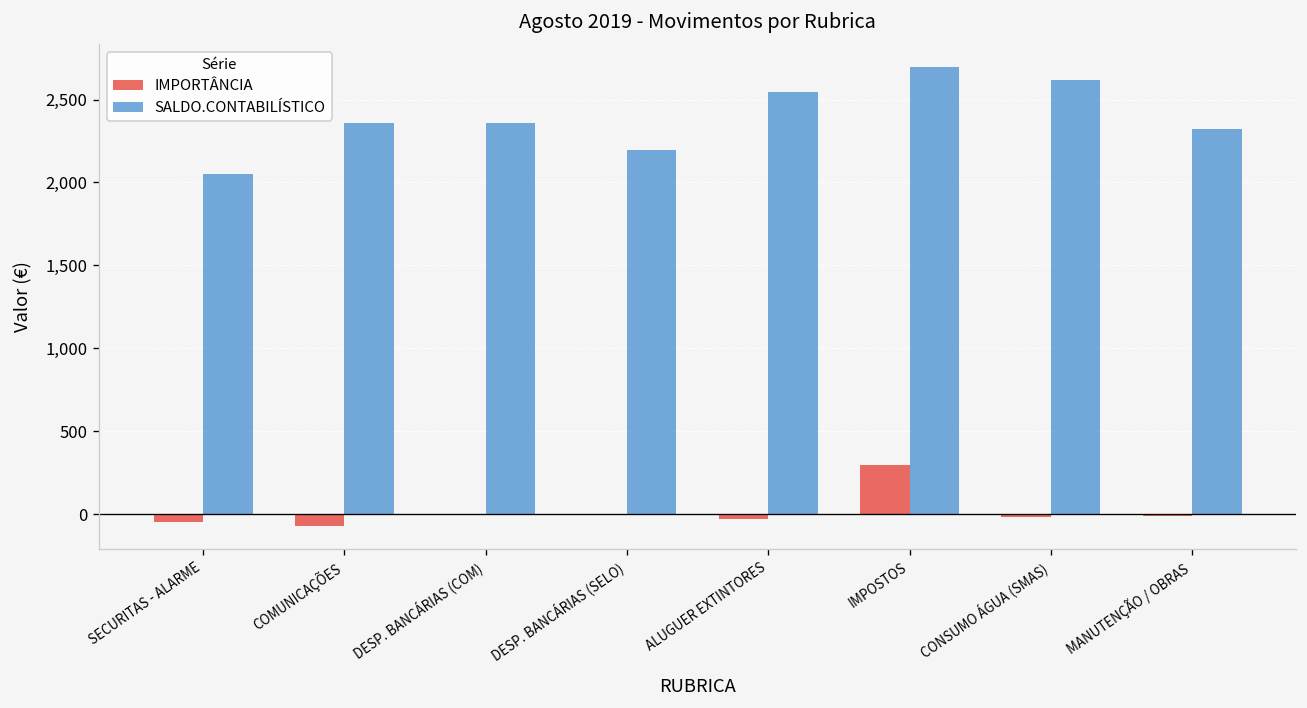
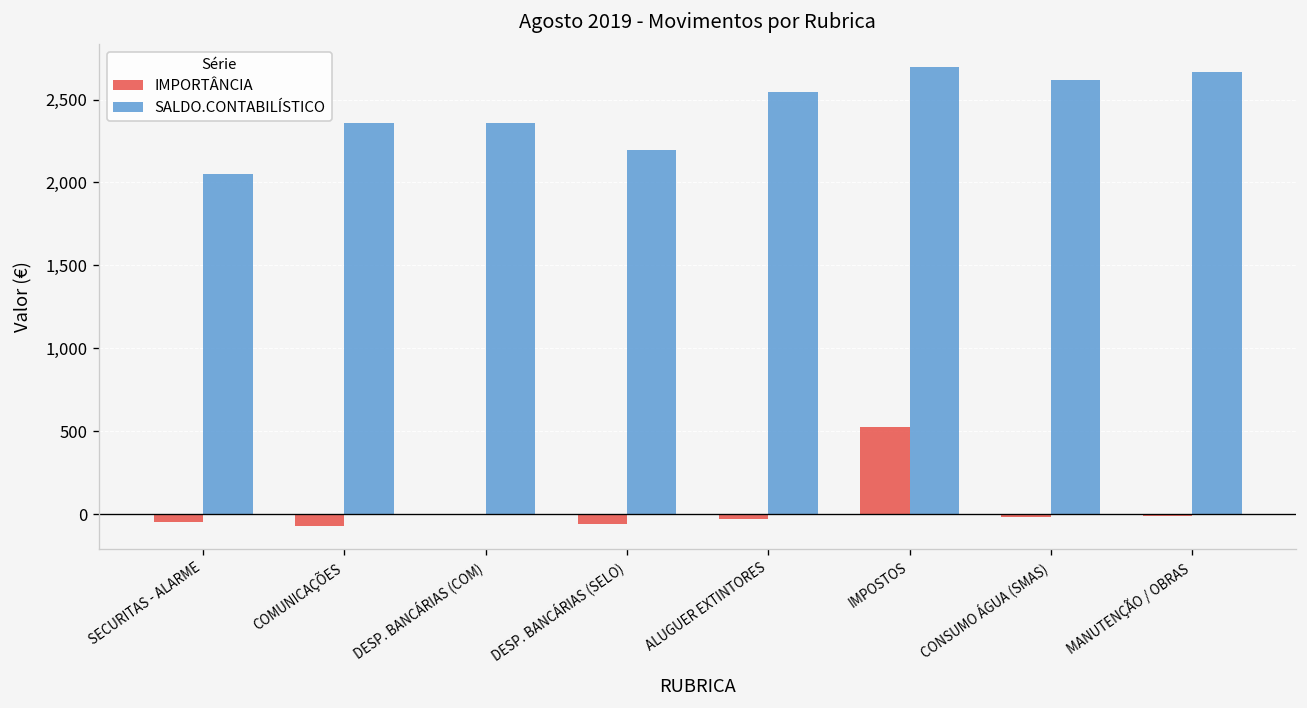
  {
    "IMPORTÂNCIA": {
      "SECURITAS - ALARME": "-50",
      "COMUNICAÇÕES": "-70",
-     "DESP. BANCÁRIAS (SELO)": "0",
+     "DESP. BANCÁRIAS (SELO)": "-60",
      "ALUGUER EXTINTORES": "-30",
-     "IMPOSTOS": "300"
+     "IMPOSTOS": "530"
    },
    "SALDO.CONTABILÍSTICO": {
      "SECURITAS - ALARME": "2,050",
      "COMUNICAÇÕES": "2,360",
      "DESP. BANCÁRIAS (COM)": "2,360",
      "DESP. BANCÁRIAS (SELO)": "2,200",
      "ALUGUER EXTINTORES": "2,550",
      "IMPOSTOS": "2,690",
      "CONSUMO ÁGUA (SMAS)": "2,620",
-     "MANUTENÇÃO / OBRAS": "2,320"
+     "MANUTENÇÃO / OBRAS": "2,670"
    }
  }
